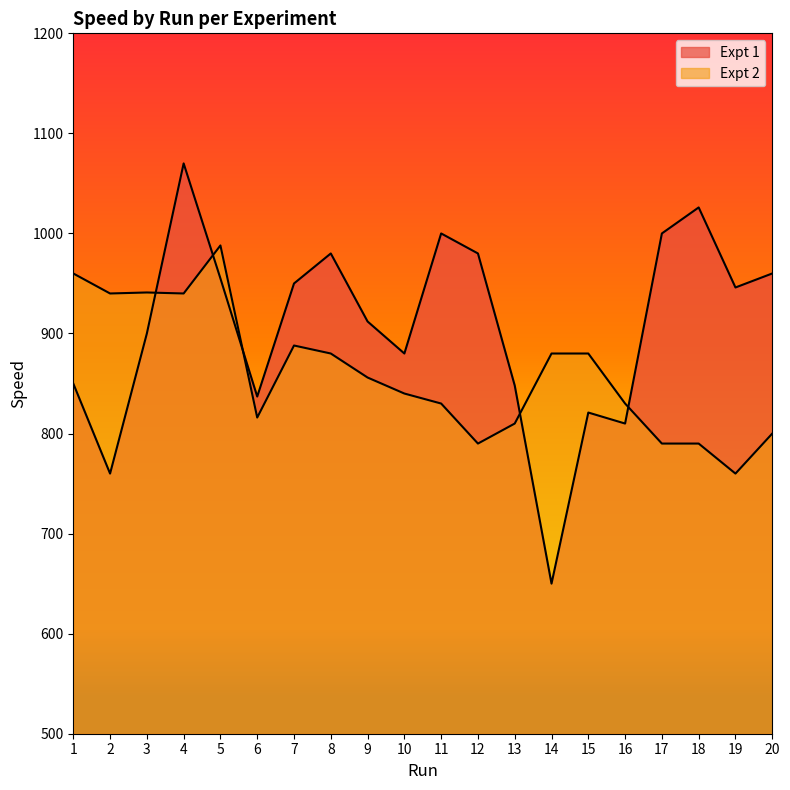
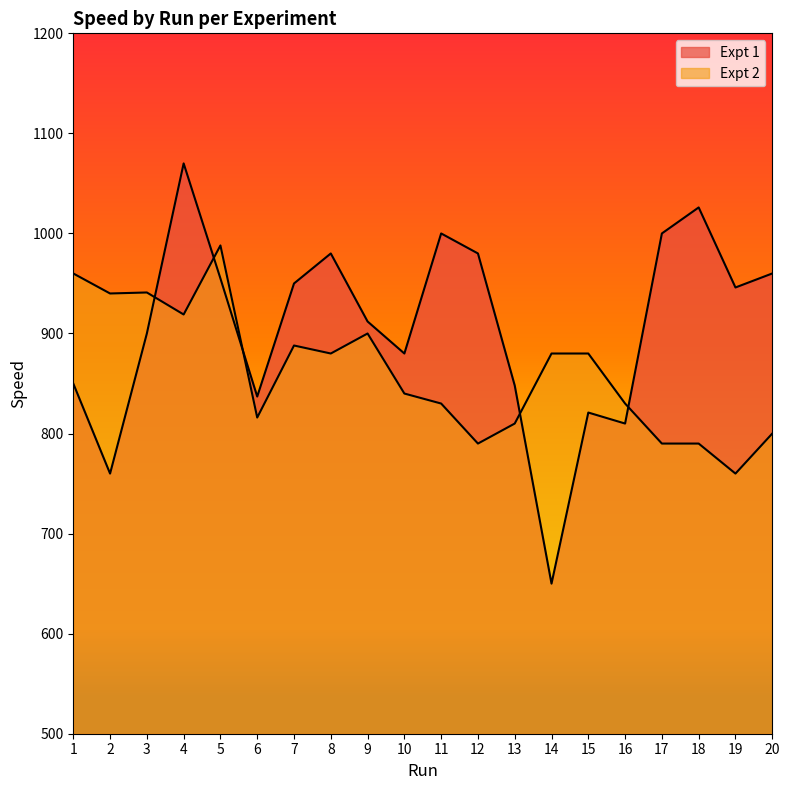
  {
    "Expt 1": {
      "1": 850,
      "2": 760,
      "3": 900,
      "4": 1070,
      "5": 955,
      "6": 837,
      "7": 950,
      "8": 980,
      "9": 912,
      "10": 880,
      "11": 1000,
      "12": 980,
      "13": 848,
      "14": 650,
      "15": 821,
      "16": 810,
      "17": 1000,
      "18": 1026,
      "19": 946,
      "20": 960
    },
    "Expt 2": {
      "1": 960,
      "2": 940,
      "3": 941,
-     "4": 940,
+     "4": 919,
      "5": 988,
      "6": 816,
      "7": 888,
      "8": 880,
-     "9": 856,
+     "9": 900,
      "10": 840,
      "11": 830,
      "12": 790,
      "13": 810,
      "14": 880,
      "15": 880,
      "16": 830,
      "17": 790,
      "18": 790,
      "19": 760,
      "20": 800
    }
  }
